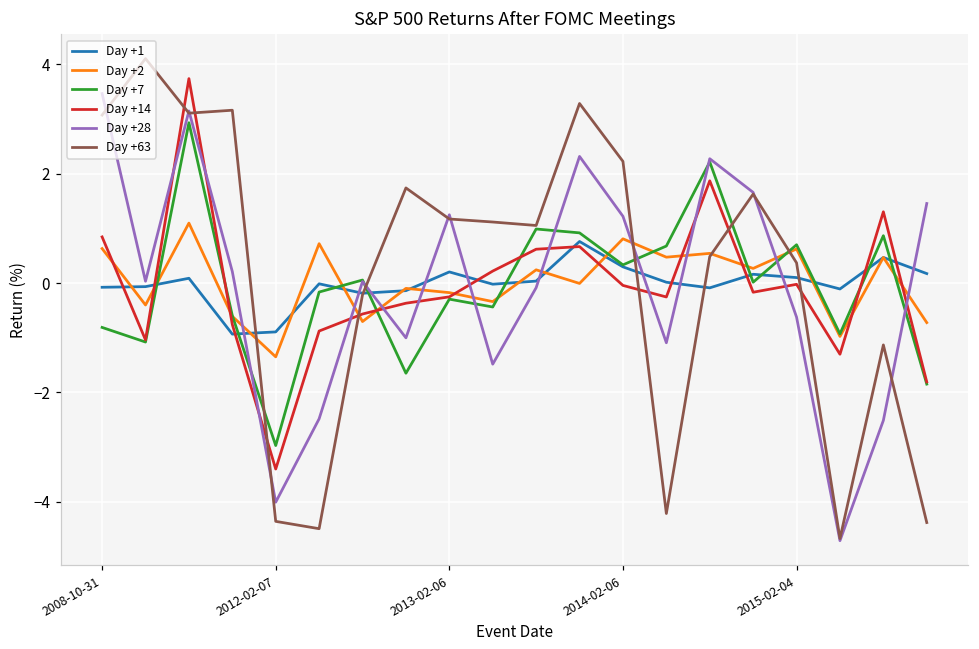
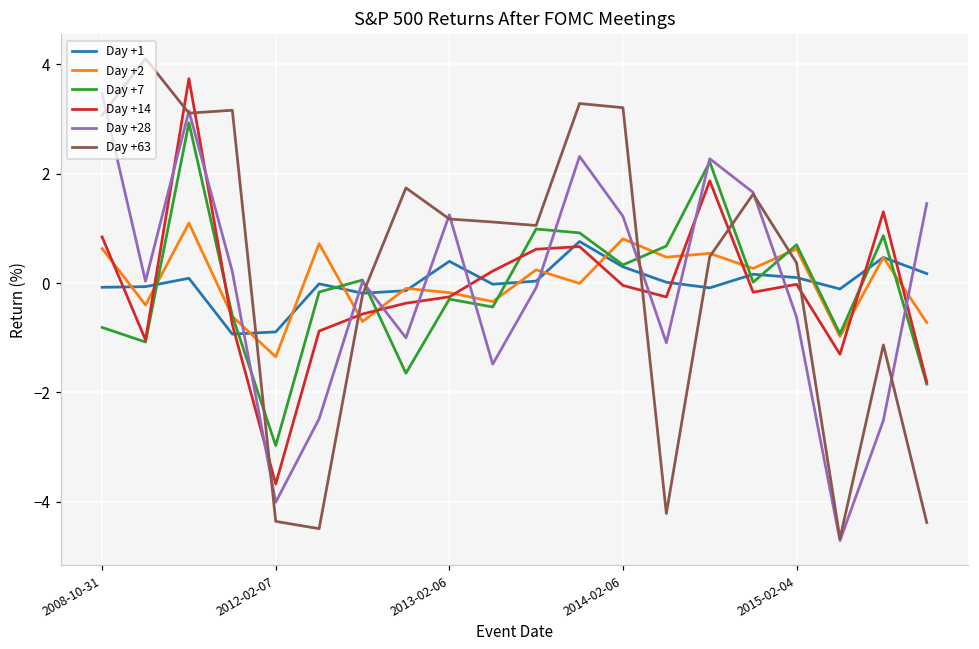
  {
    "Day +1": {
      "2008-10-31": -0.1,
      "2012-02-07": -0.9,
-     "2013-02-06": 0.2,
+     "2013-02-06": 0.4,
      "2015-02-04": 0.1
    },
    "Day +2": {
      "2008-10-31": 0.6,
      "2012-02-07": -1.4,
      "2013-02-06": -0.2,
      "2014-02-06": 0.8,
      "2015-02-04": 0.6
    },
    "Day +7": {
      "2008-10-31": -0.8,
      "2012-02-07": -3.0,
      "2015-02-04": 0.7
    },
    "Day +14": {
      "2008-10-31": 0.8,
-     "2012-02-07": -3.4,
+     "2012-02-07": -3.7,
      "2014-02-06": 0.0,
      "2015-02-04": 0.0
    },
    "Day +28": {
      "2012-02-07": -4.0,
      "2013-02-06": 1.2,
      "2014-02-06": 1.2,
      "2015-02-04": -0.6
    },
    "Day +63": {
      "2012-02-07": -4.4,
      "2013-02-06": 1.2,
-     "2014-02-06": 2.2,
+     "2014-02-06": 3.2,
      "2015-02-04": 0.4
    }
  }
